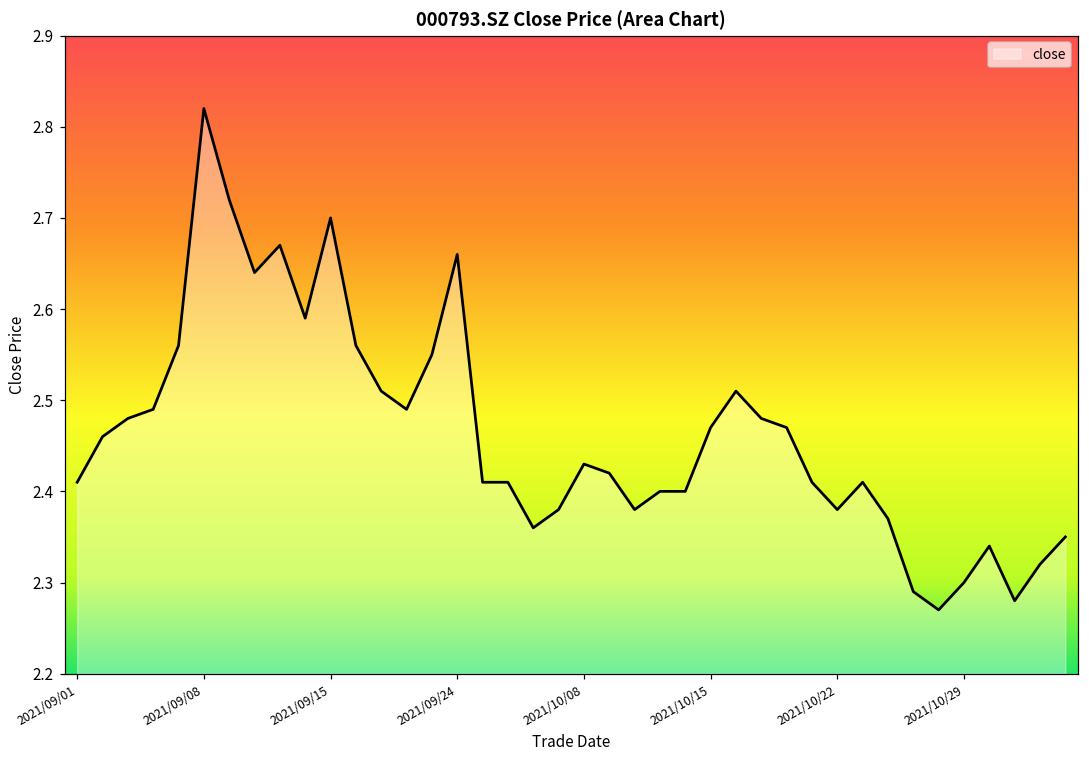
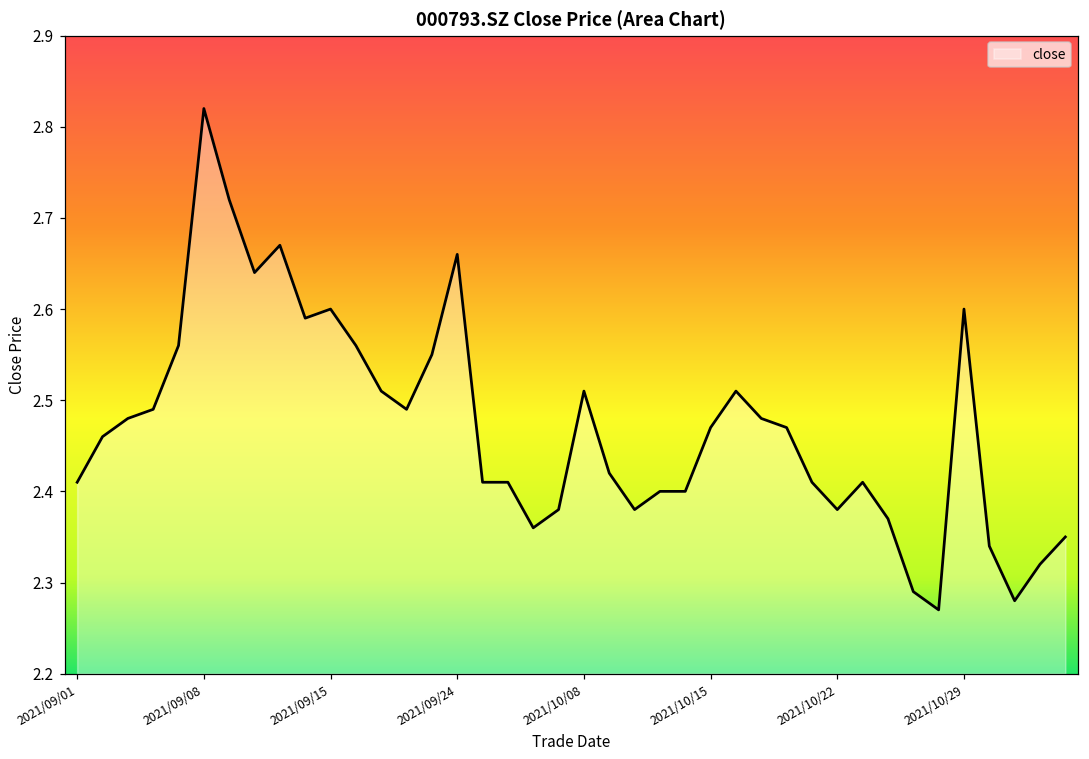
  {
    "2021/09/01": 2.41,
    "2021/09/08": 2.82,
-   "2021/09/15": 2.7,
+   "2021/09/15": 2.6,
    "2021/09/24": 2.66,
-   "2021/10/08": 2.43,
+   "2021/10/08": 2.51,
    "2021/10/15": 2.47,
    "2021/10/22": 2.38,
-   "2021/10/29": 2.3
+   "2021/10/29": 2.6
  }
